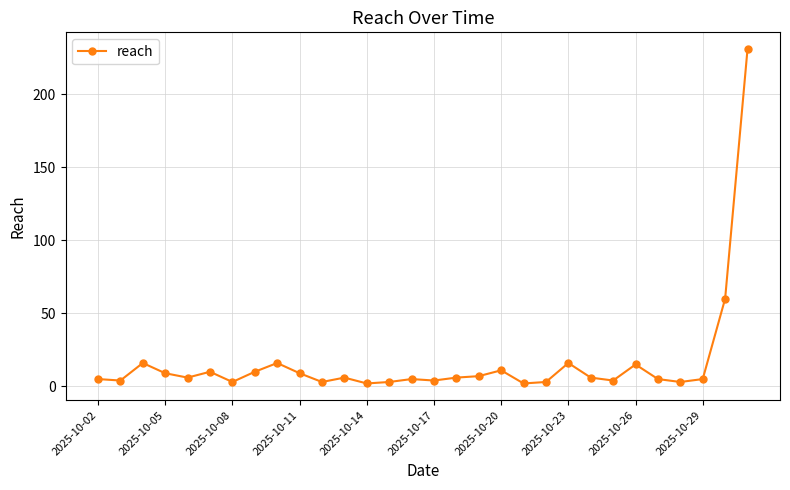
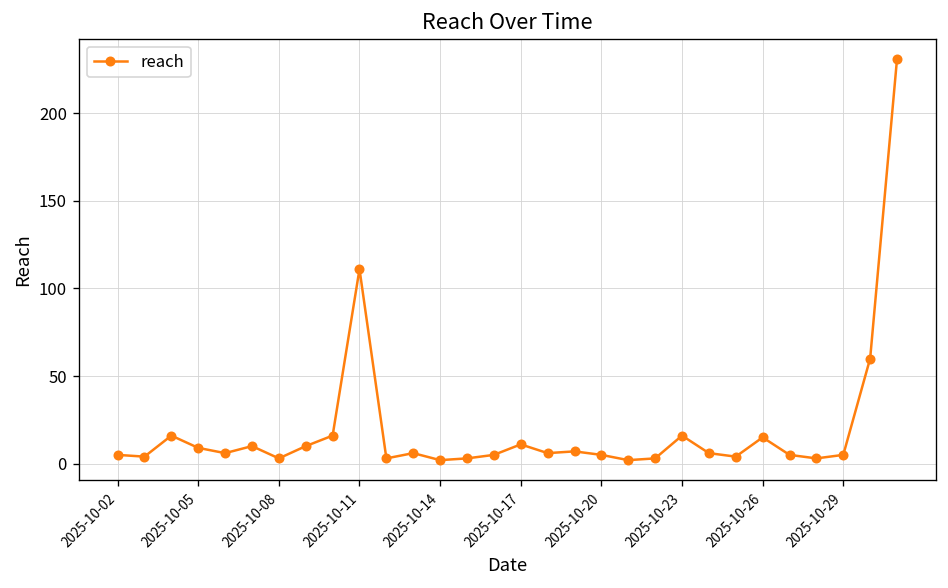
  {
    "2025-10-02": 5,
    "2025-10-05": 9,
    "2025-10-08": 3,
-   "2025-10-11": 9,
+   "2025-10-11": 111,
    "2025-10-14": 2,
-   "2025-10-17": 4,
-   "2025-10-20": 11,
+   "2025-10-17": 11,
+   "2025-10-20": 5,
    "2025-10-23": 16,
    "2025-10-26": 15,
    "2025-10-29": 5
  }
